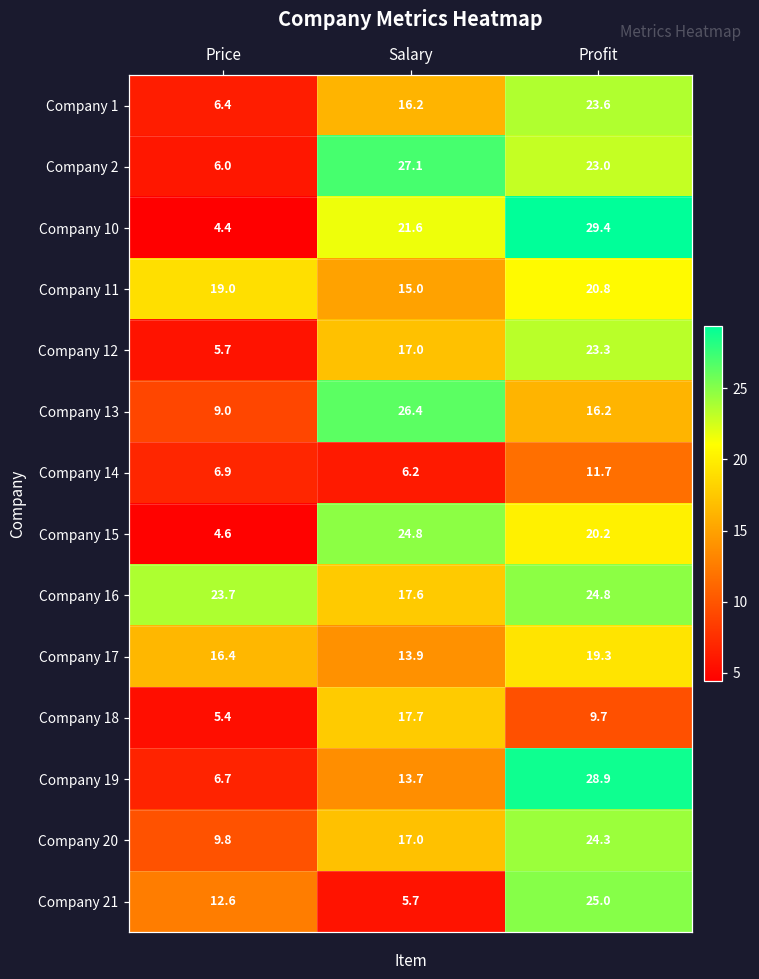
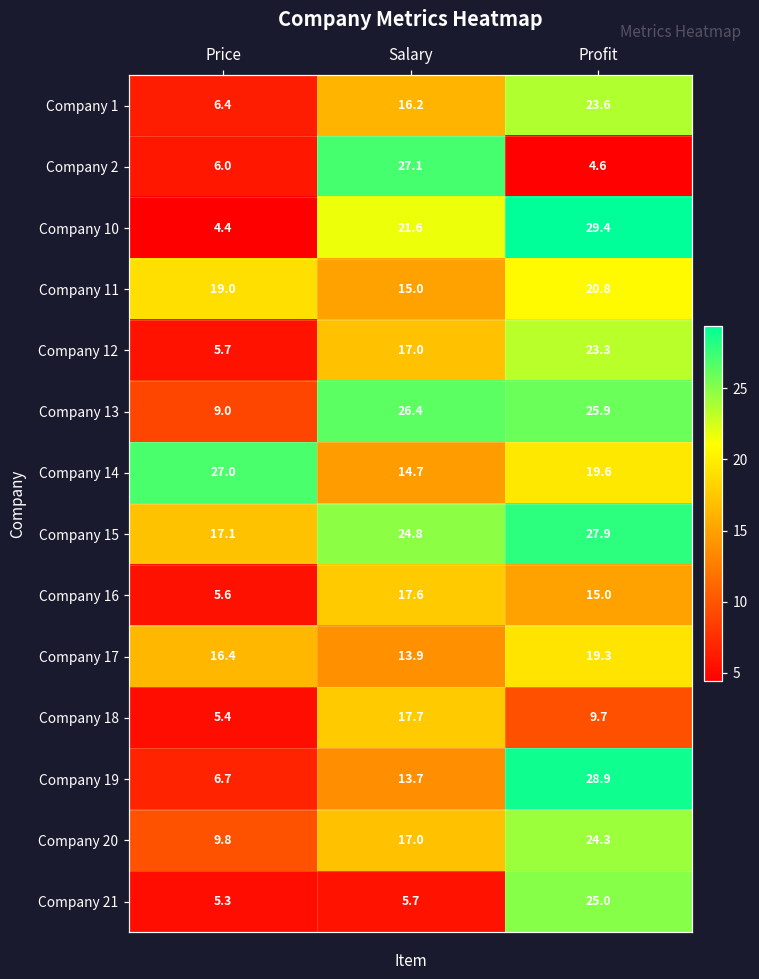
  {
    "Company 1": {
      "Price": 6.4,
      "Salary": 16.2,
      "Profit": 23.6
    },
    "Company 2": {
      "Price": 6.0,
      "Salary": 27.1,
-     "Profit": 23.0
+     "Profit": 4.6
    },
    "Company 10": {
      "Price": 4.4,
      "Salary": 21.6,
      "Profit": 29.4
    },
    "Company 11": {
      "Price": 19.0,
      "Salary": 15.0,
      "Profit": 20.8
    },
    "Company 12": {
      "Price": 5.7,
      "Salary": 17.0,
      "Profit": 23.3
    },
    "Company 13": {
      "Price": 9.0,
      "Salary": 26.4,
-     "Profit": 16.2
+     "Profit": 25.9
    },
    "Company 14": {
-     "Price": 6.9,
-     "Salary": 6.2,
-     "Profit": 11.7
+     "Price": 27.0,
+     "Salary": 14.7,
+     "Profit": 19.6
    },
    "Company 15": {
-     "Price": 4.6,
+     "Price": 17.1,
      "Salary": 24.8,
-     "Profit": 20.2
+     "Profit": 27.9
    },
    "Company 16": {
-     "Price": 23.7,
+     "Price": 5.6,
      "Salary": 17.6,
-     "Profit": 24.8
+     "Profit": 15.0
    },
    "Company 17": {
      "Price": 16.4,
      "Salary": 13.9,
      "Profit": 19.3
    },
    "Company 18": {
      "Price": 5.4,
      "Salary": 17.7,
      "Profit": 9.7
    },
    "Company 19": {
      "Price": 6.7,
      "Salary": 13.7,
      "Profit": 28.9
    },
    "Company 20": {
      "Price": 9.8,
      "Salary": 17.0,
      "Profit": 24.3
    },
    "Company 21": {
-     "Price": 12.6,
+     "Price": 5.3,
      "Salary": 5.7,
      "Profit": 25.0
    }
  }
